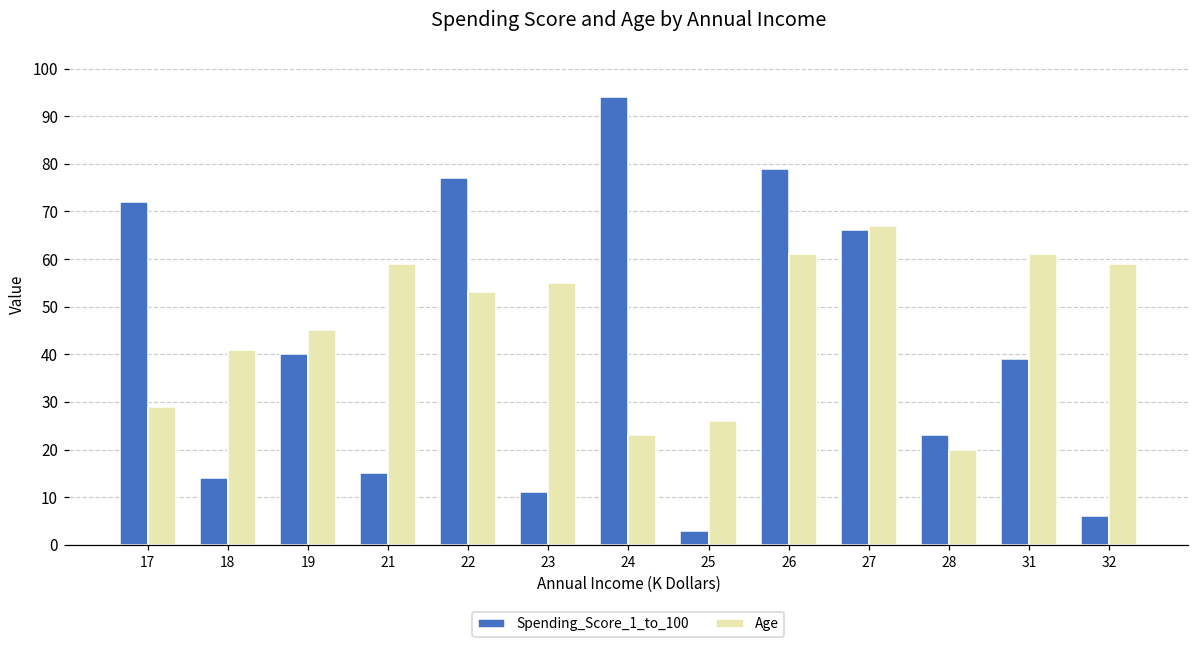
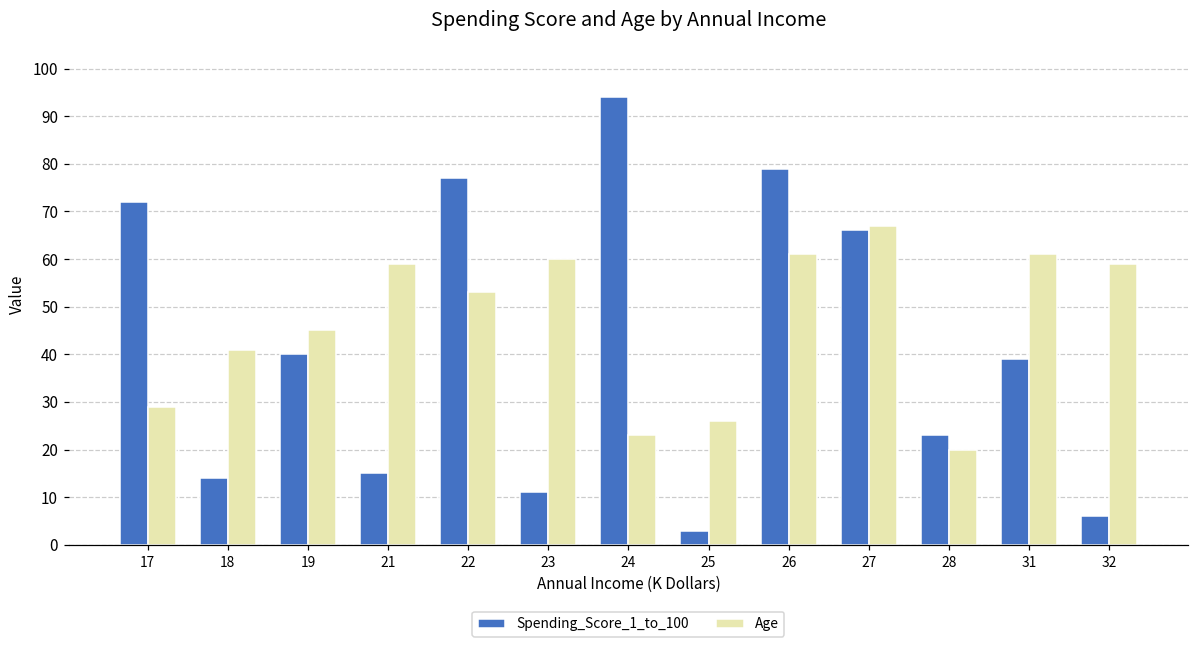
  {
    "Spending_Score_1_to_100": {
      "17": 72,
      "18": 14,
      "19": 40,
      "21": 15,
      "22": 77,
      "23": 11,
      "24": 94,
      "25": 3,
      "26": 79,
      "27": 66,
      "28": 23,
      "31": 39,
      "32": 6
    },
    "Age": {
      "17": 29,
      "18": 41,
      "19": 45,
      "21": 59,
      "22": 53,
-     "23": 55,
+     "23": 60,
      "24": 23,
      "25": 26,
      "26": 61,
      "27": 67,
      "28": 20,
      "31": 61,
      "32": 59
    }
  }
